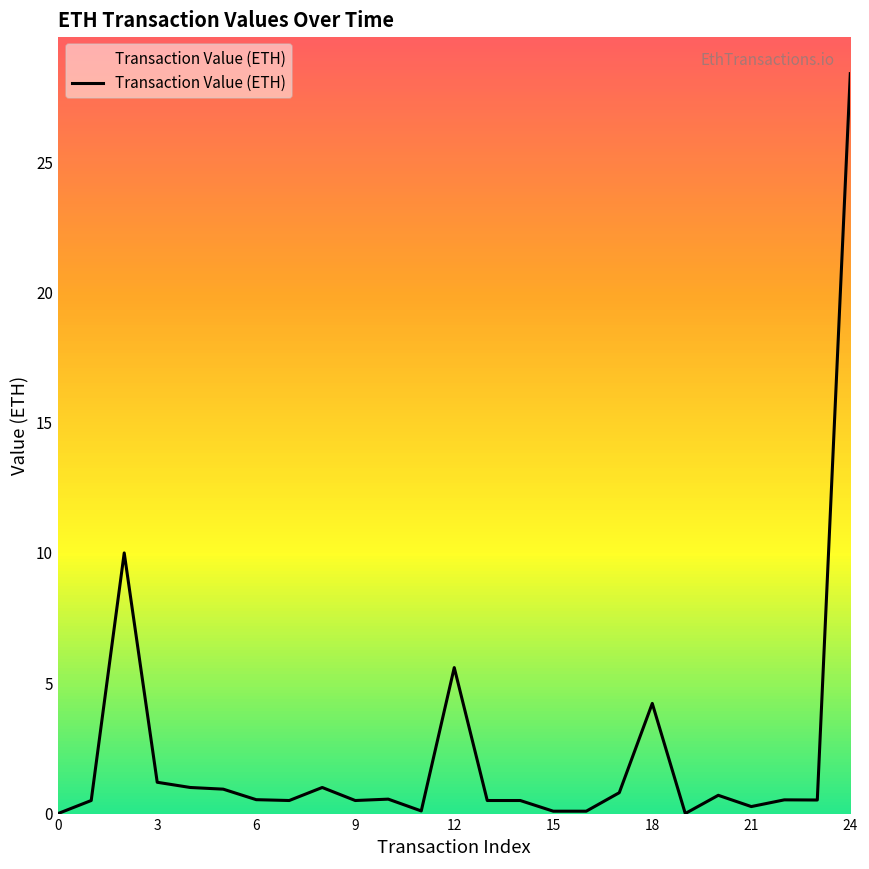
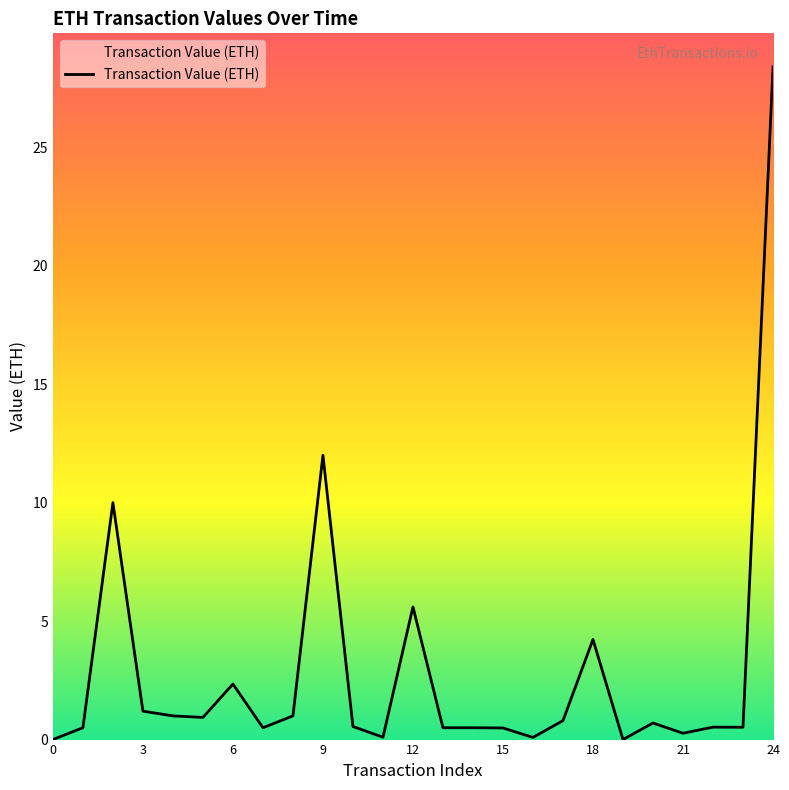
  {
    "0": 0.0,
    "3": 1.2,
-   "6": 0.5,
-   "9": 0.5,
+   "6": 2.3,
+   "9": 12.0,
    "12": 5.6,
-   "15": 0.1,
+   "15": 0.5,
    "18": 4.2,
    "21": 0.3,
    "24": 28.4
  }
